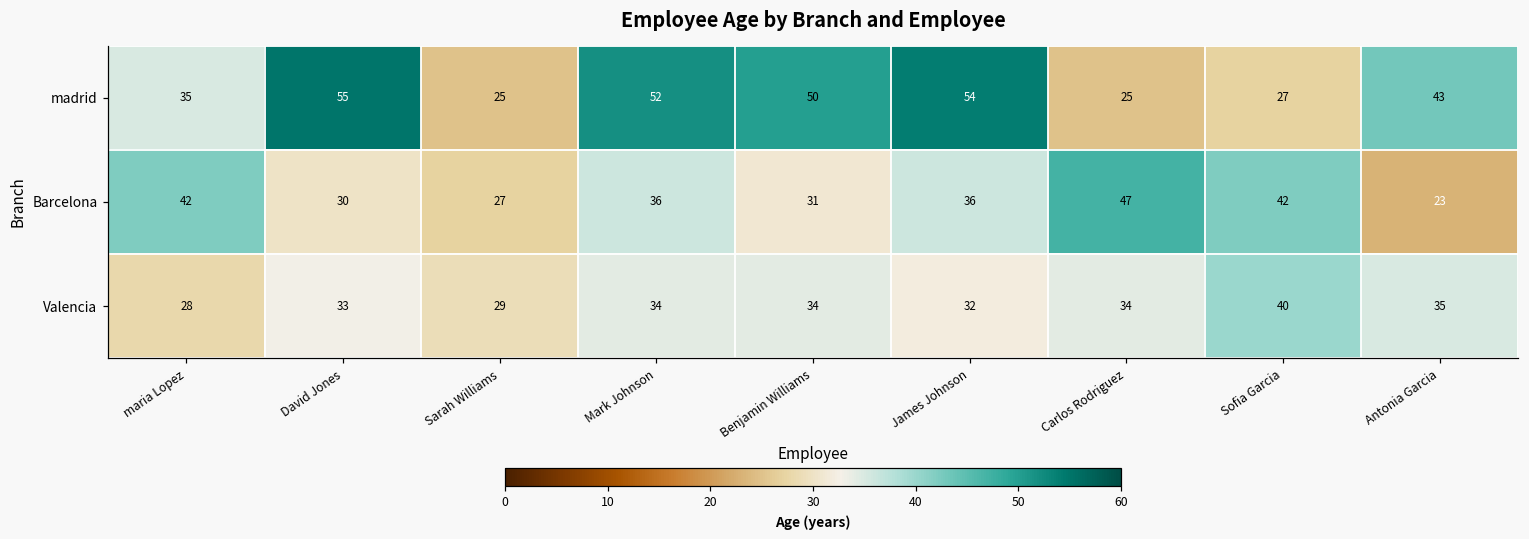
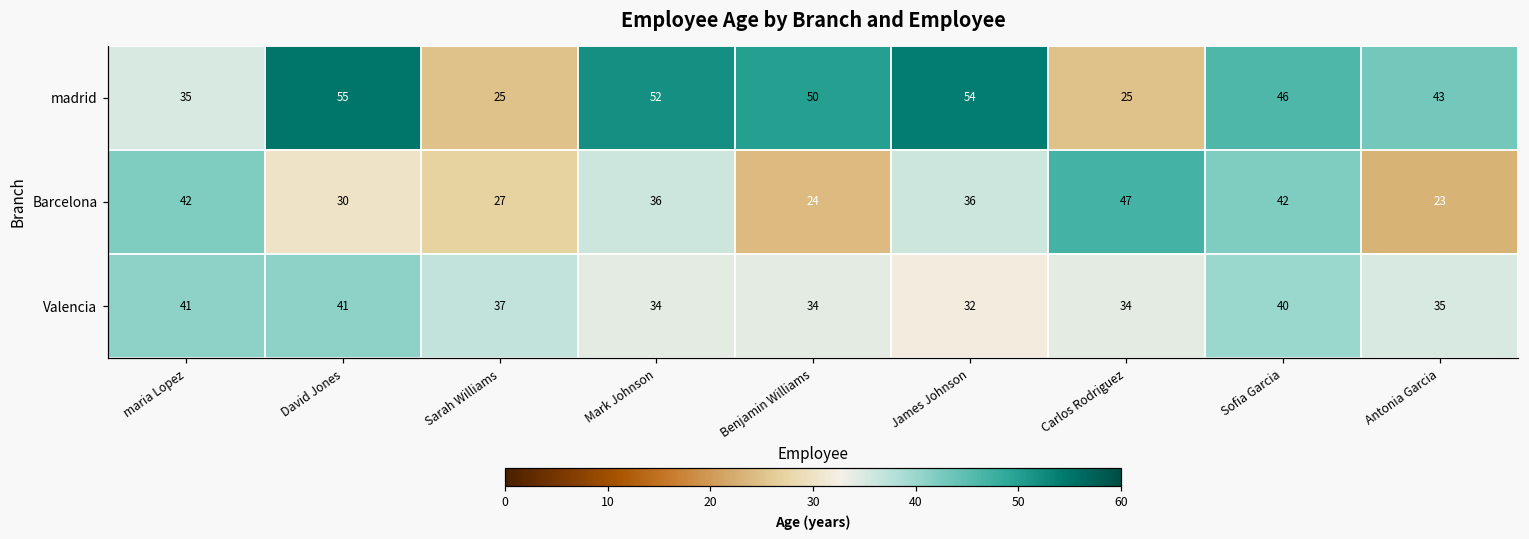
  {
    "madrid": {
      "maria Lopez": 35,
      "David Jones": 55,
      "Sarah Williams": 25,
      "Mark Johnson": 52,
      "Benjamin Williams": 50,
      "James Johnson": 54,
      "Carlos Rodriguez": 25,
-     "Sofia Garcia": 27,
+     "Sofia Garcia": 46,
      "Antonia Garcia": 43
    },
    "Barcelona": {
      "maria Lopez": 42,
      "David Jones": 30,
      "Sarah Williams": 27,
      "Mark Johnson": 36,
-     "Benjamin Williams": 31,
+     "Benjamin Williams": 24,
      "James Johnson": 36,
      "Carlos Rodriguez": 47,
      "Sofia Garcia": 42,
      "Antonia Garcia": 23
    },
    "Valencia": {
-     "maria Lopez": 28,
-     "David Jones": 33,
-     "Sarah Williams": 29,
+     "maria Lopez": 41,
+     "David Jones": 41,
+     "Sarah Williams": 37,
      "Mark Johnson": 34,
      "Benjamin Williams": 34,
      "James Johnson": 32,
      "Carlos Rodriguez": 34,
      "Sofia Garcia": 40,
      "Antonia Garcia": 35
    }
  }
